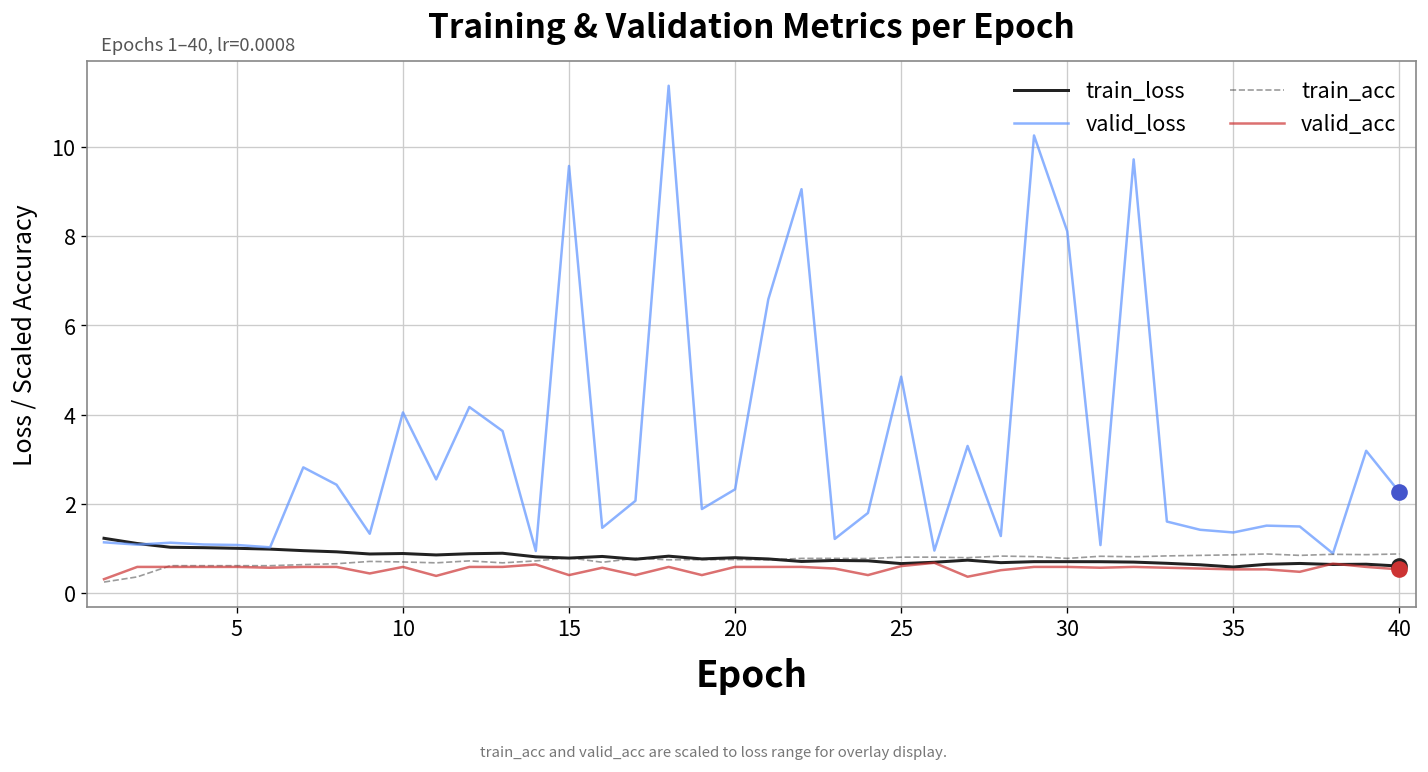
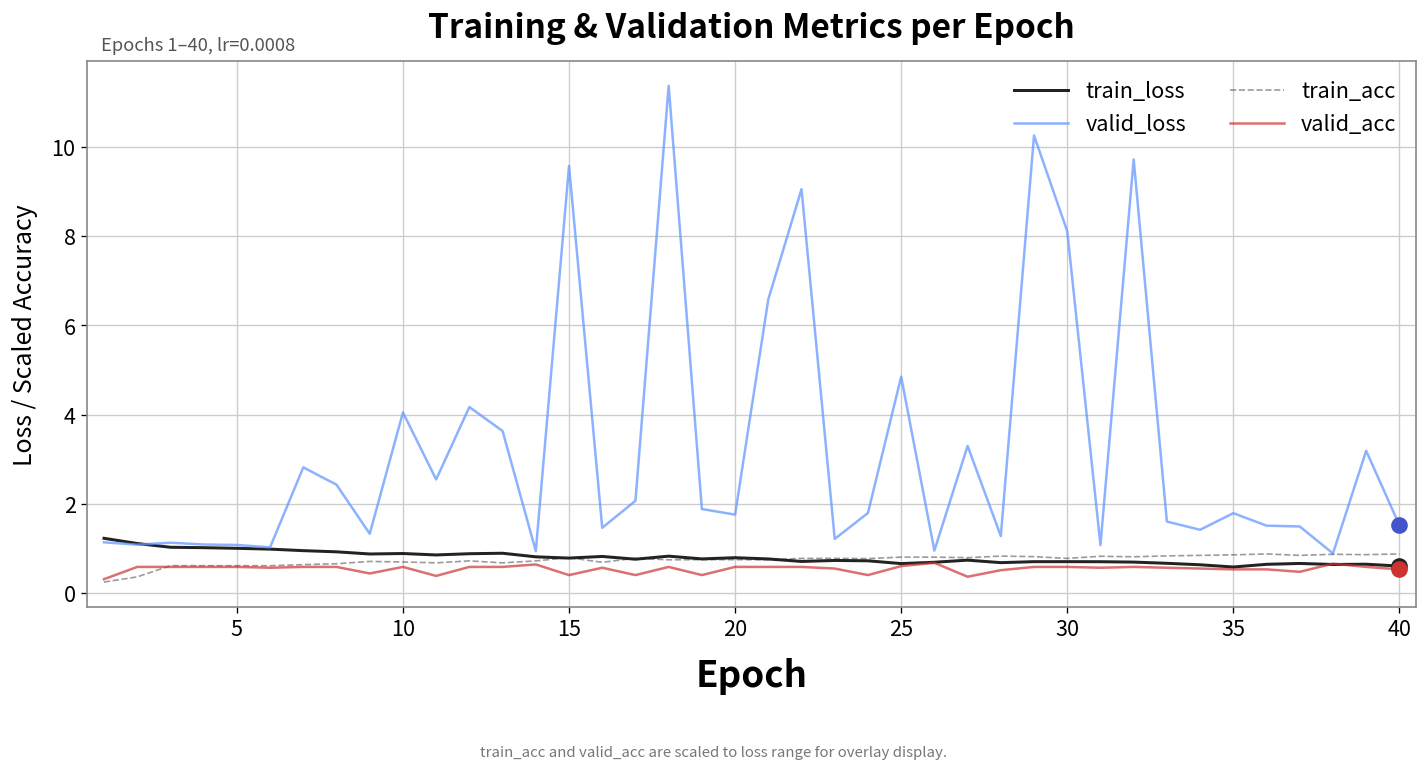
  {
    "valid_loss": {
      "5": 1.1,
      "10": 4.0,
      "15": 9.6,
-     "20": 2.3,
+     "20": 1.8,
      "25": 4.8,
      "30": 8.1,
-     "35": 1.4,
-     "40": 2.3
+     "35": 1.8,
+     "40": 1.5
    }
  }
